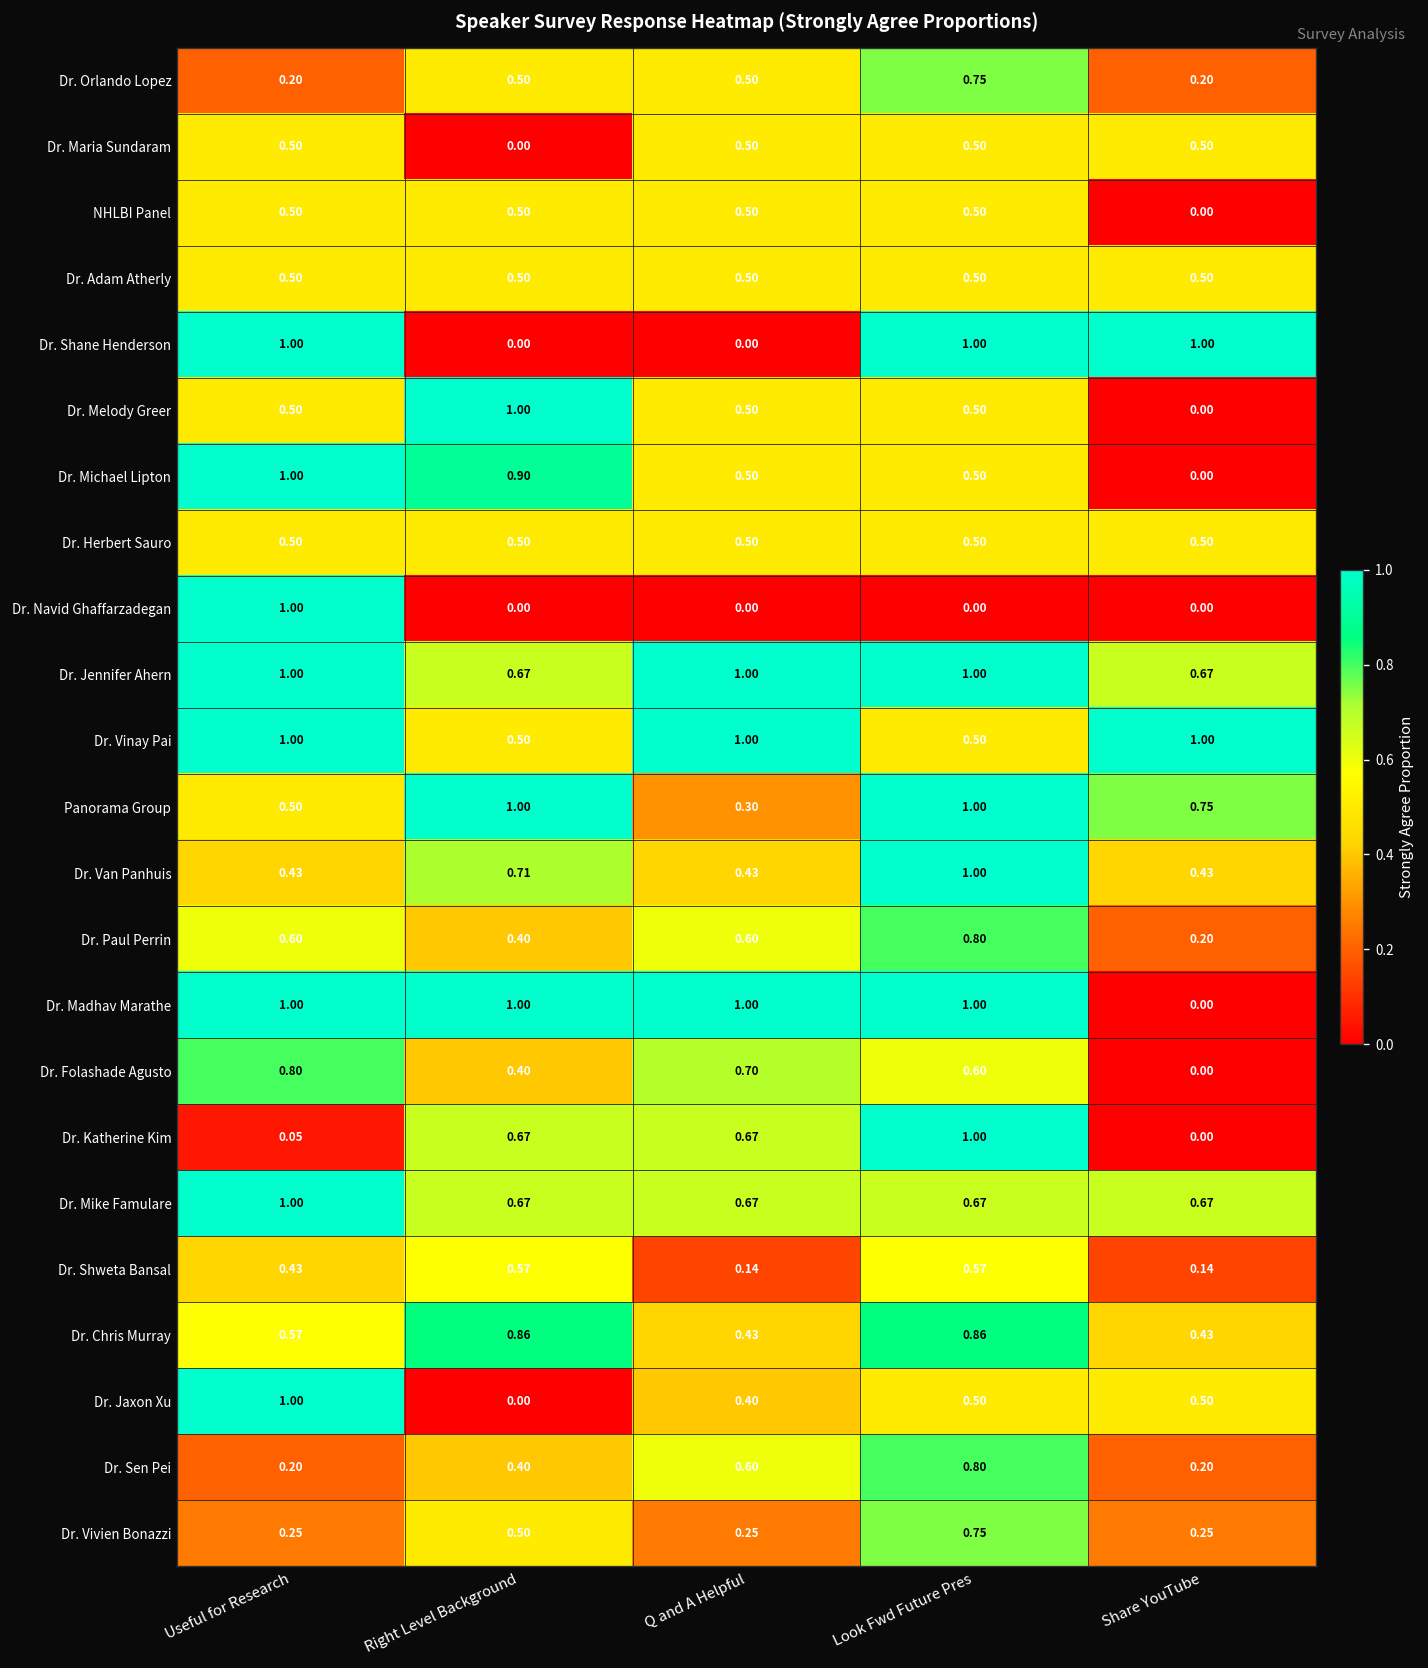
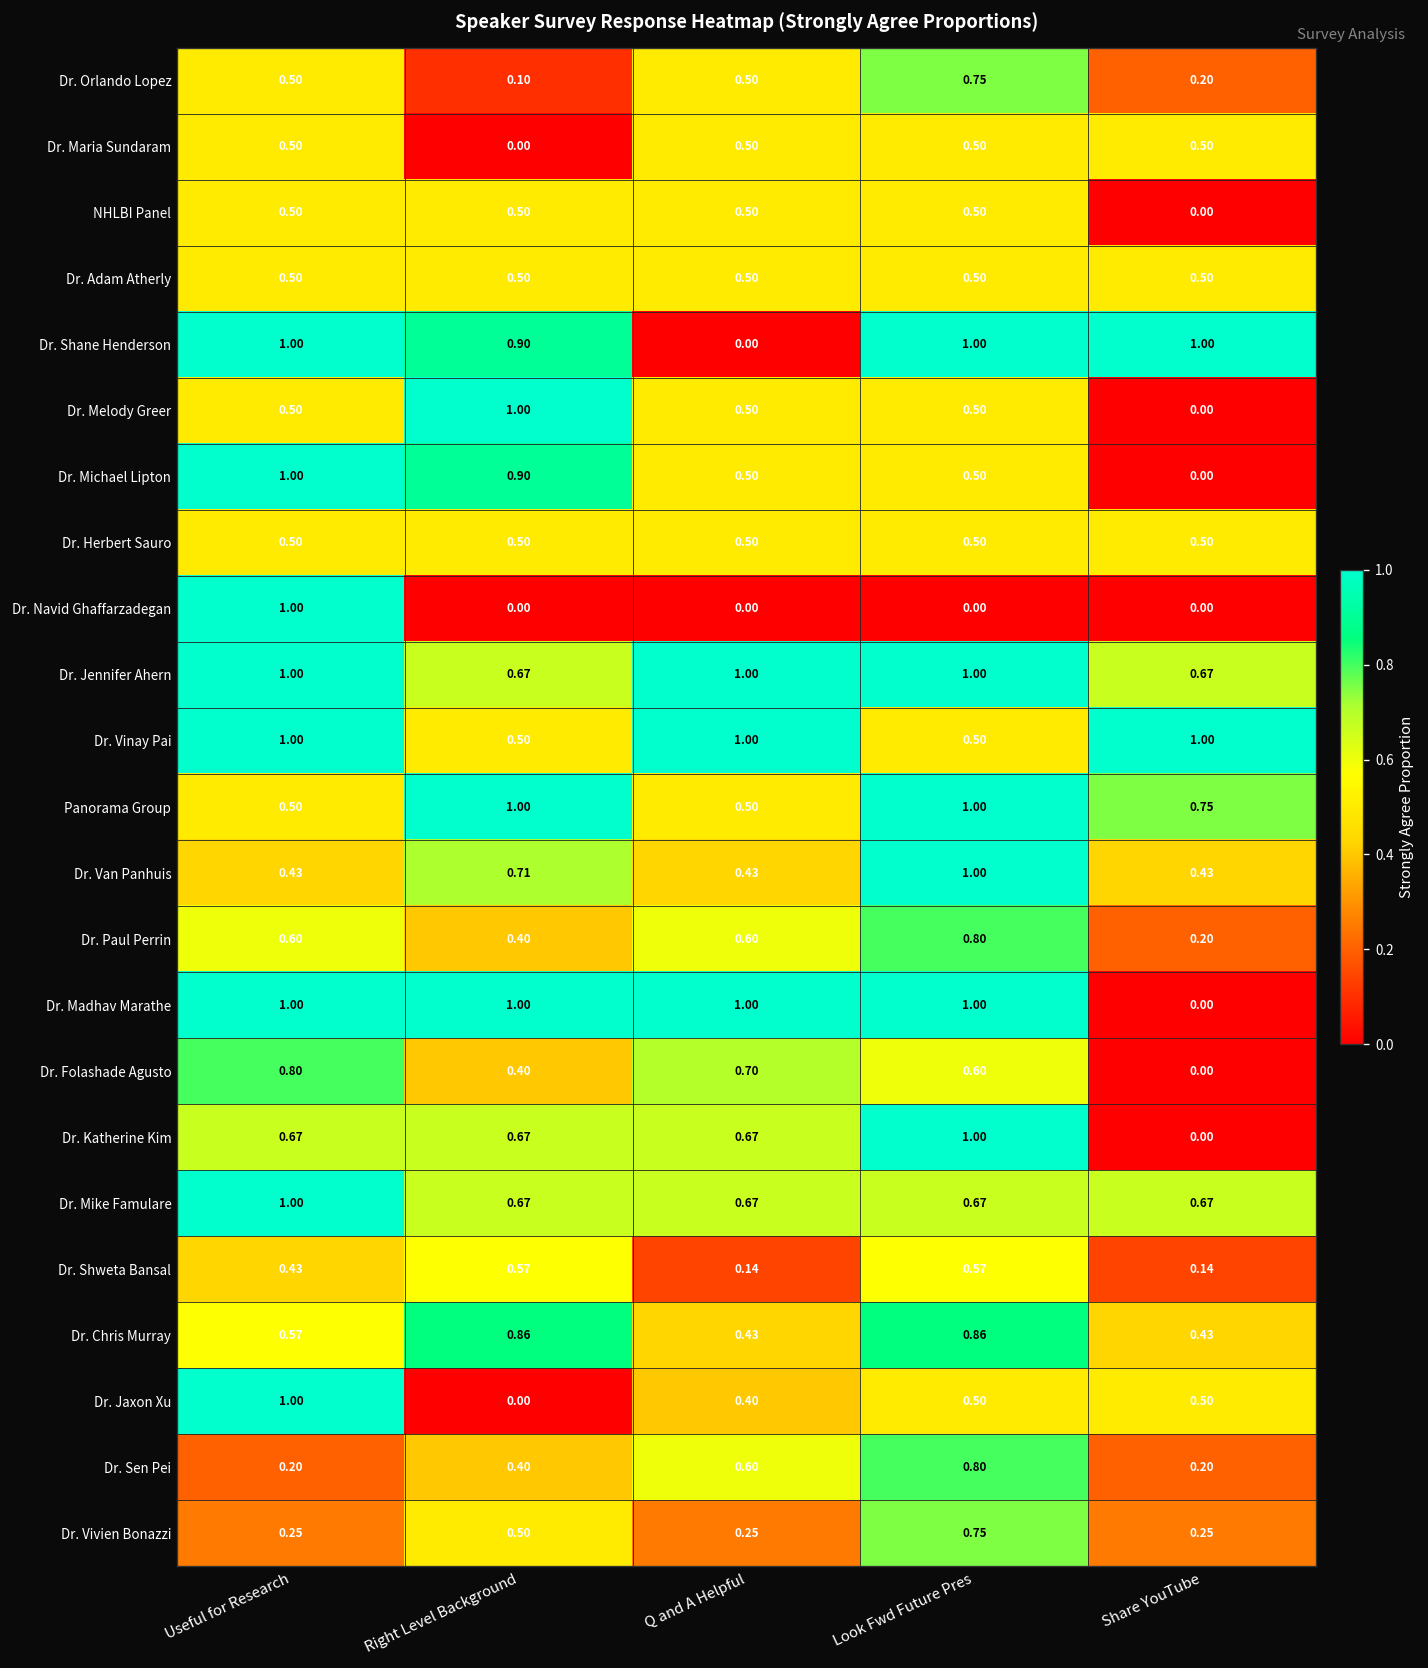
  {
    "Dr. Orlando Lopez": {
-     "Useful for Research": 0.20,
-     "Right Level Background": 0.50,
+     "Useful for Research": 0.50,
+     "Right Level Background": 0.10,
      "Q and A Helpful": 0.50,
      "Look Fwd Future Pres": 0.75,
      "Share YouTube": 0.20
    },
    "Dr. Maria Sundaram": {
      "Useful for Research": 0.50,
      "Right Level Background": 0.00,
      "Q and A Helpful": 0.50,
      "Look Fwd Future Pres": 0.50,
      "Share YouTube": 0.50
    },
    "NHLBI Panel": {
      "Useful for Research": 0.50,
      "Right Level Background": 0.50,
      "Q and A Helpful": 0.50,
      "Look Fwd Future Pres": 0.50,
      "Share YouTube": 0.00
    },
    "Dr. Adam Atherly": {
      "Useful for Research": 0.50,
      "Right Level Background": 0.50,
      "Q and A Helpful": 0.50,
      "Look Fwd Future Pres": 0.50,
      "Share YouTube": 0.50
    },
    "Dr. Shane Henderson": {
      "Useful for Research": 1.00,
-     "Right Level Background": 0.00,
+     "Right Level Background": 0.90,
      "Q and A Helpful": 0.00,
      "Look Fwd Future Pres": 1.00,
      "Share YouTube": 1.00
    },
    "Dr. Melody Greer": {
      "Useful for Research": 0.50,
      "Right Level Background": 1.00,
      "Q and A Helpful": 0.50,
      "Look Fwd Future Pres": 0.50,
      "Share YouTube": 0.00
    },
    "Dr. Michael Lipton": {
      "Useful for Research": 1.00,
      "Right Level Background": 0.90,
      "Q and A Helpful": 0.50,
      "Look Fwd Future Pres": 0.50,
      "Share YouTube": 0.00
    },
    "Dr. Herbert Sauro": {
      "Useful for Research": 0.50,
      "Right Level Background": 0.50,
      "Q and A Helpful": 0.50,
      "Look Fwd Future Pres": 0.50,
      "Share YouTube": 0.50
    },
    "Dr. Navid Ghaffarzadegan": {
      "Useful for Research": 1.00,
      "Right Level Background": 0.00,
      "Q and A Helpful": 0.00,
      "Look Fwd Future Pres": 0.00,
      "Share YouTube": 0.00
    },
    "Dr. Jennifer Ahern": {
      "Useful for Research": 1.00,
      "Right Level Background": 0.67,
      "Q and A Helpful": 1.00,
      "Look Fwd Future Pres": 1.00,
      "Share YouTube": 0.67
    },
    "Dr. Vinay Pai": {
      "Useful for Research": 1.00,
      "Right Level Background": 0.50,
      "Q and A Helpful": 1.00,
      "Look Fwd Future Pres": 0.50,
      "Share YouTube": 1.00
    },
    "Panorama Group": {
      "Useful for Research": 0.50,
      "Right Level Background": 1.00,
-     "Q and A Helpful": 0.30,
+     "Q and A Helpful": 0.50,
      "Look Fwd Future Pres": 1.00,
      "Share YouTube": 0.75
    },
    "Dr. Van Panhuis": {
      "Useful for Research": 0.43,
      "Right Level Background": 0.71,
      "Q and A Helpful": 0.43,
      "Look Fwd Future Pres": 1.00,
      "Share YouTube": 0.43
    },
    "Dr. Paul Perrin": {
      "Useful for Research": 0.60,
      "Right Level Background": 0.40,
      "Q and A Helpful": 0.60,
      "Look Fwd Future Pres": 0.80,
      "Share YouTube": 0.20
    },
    "Dr. Madhav Marathe": {
      "Useful for Research": 1.00,
      "Right Level Background": 1.00,
      "Q and A Helpful": 1.00,
      "Look Fwd Future Pres": 1.00,
      "Share YouTube": 0.00
    },
    "Dr. Folashade Agusto": {
      "Useful for Research": 0.80,
      "Right Level Background": 0.40,
      "Q and A Helpful": 0.70,
      "Look Fwd Future Pres": 0.60,
      "Share YouTube": 0.00
    },
    "Dr. Katherine Kim": {
-     "Useful for Research": 0.05,
+     "Useful for Research": 0.67,
      "Right Level Background": 0.67,
      "Q and A Helpful": 0.67,
      "Look Fwd Future Pres": 1.00,
      "Share YouTube": 0.00
    },
    "Dr. Mike Famulare": {
      "Useful for Research": 1.00,
      "Right Level Background": 0.67,
      "Q and A Helpful": 0.67,
      "Look Fwd Future Pres": 0.67,
      "Share YouTube": 0.67
    },
    "Dr. Shweta Bansal": {
      "Useful for Research": 0.43,
      "Right Level Background": 0.57,
      "Q and A Helpful": 0.14,
      "Look Fwd Future Pres": 0.57,
      "Share YouTube": 0.14
    },
    "Dr. Chris Murray": {
      "Useful for Research": 0.57,
      "Right Level Background": 0.86,
      "Q and A Helpful": 0.43,
      "Look Fwd Future Pres": 0.86,
      "Share YouTube": 0.43
    },
    "Dr. Jaxon Xu": {
      "Useful for Research": 1.00,
      "Right Level Background": 0.00,
      "Q and A Helpful": 0.40,
      "Look Fwd Future Pres": 0.50,
      "Share YouTube": 0.50
    },
    "Dr. Sen Pei": {
      "Useful for Research": 0.20,
      "Right Level Background": 0.40,
      "Q and A Helpful": 0.60,
      "Look Fwd Future Pres": 0.80,
      "Share YouTube": 0.20
    },
    "Dr. Vivien Bonazzi": {
      "Useful for Research": 0.25,
      "Right Level Background": 0.50,
      "Q and A Helpful": 0.25,
      "Look Fwd Future Pres": 0.75,
      "Share YouTube": 0.25
    }
  }
